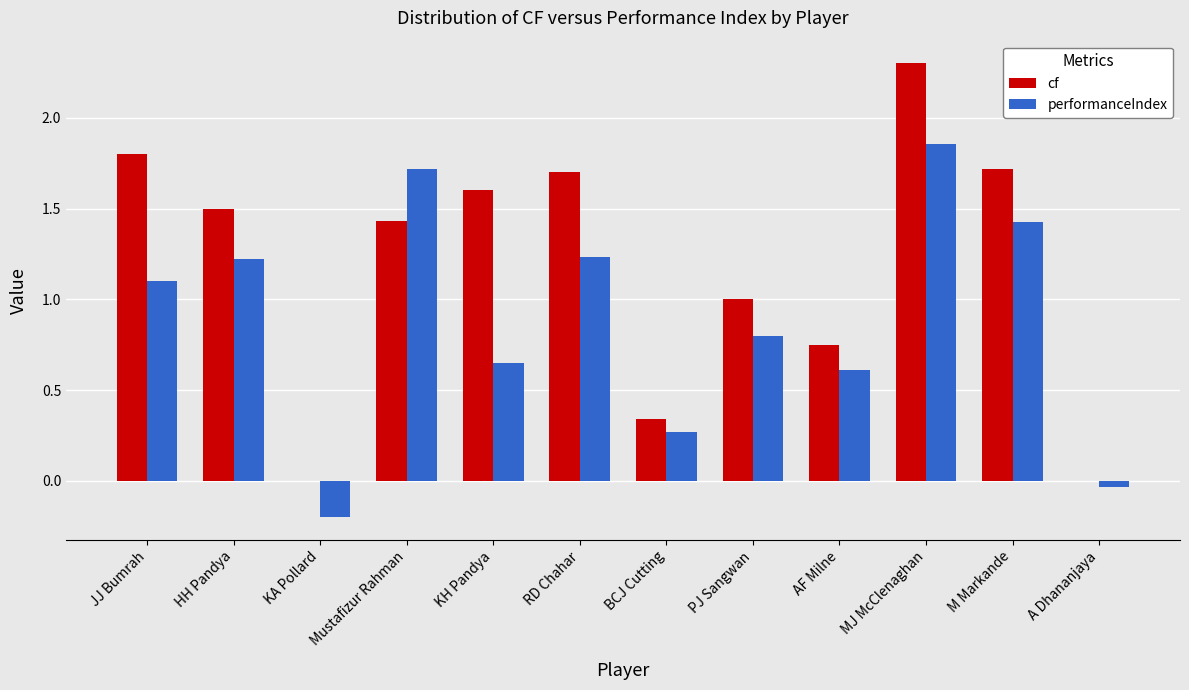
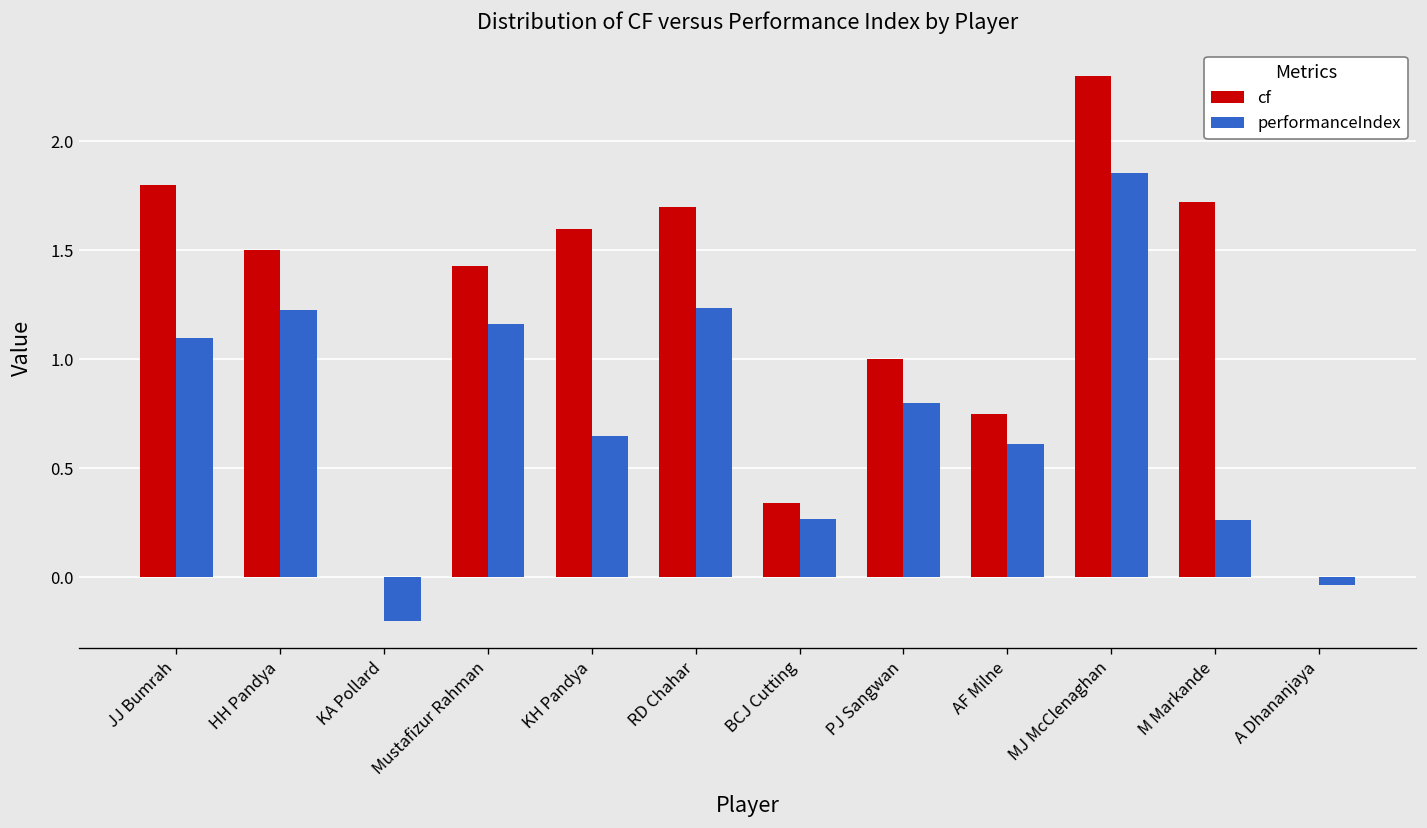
  {
    "cf": {
      "JJ Bumrah": 1.80,
      "HH Pandya": 1.50,
      "KA Pollard": 0.00,
      "Mustafizur Rahman": 1.43,
      "KH Pandya": 1.60,
      "RD Chahar": 1.70,
      "BCJ Cutting": 0.34,
      "PJ Sangwan": 1.00,
      "AF Milne": 0.75,
      "MJ McClenaghan": 2.30,
      "M Markande": 1.72,
      "A Dhananjaya": 0.00
    },
    "performanceIndex": {
      "JJ Bumrah": 1.10,
      "HH Pandya": 1.22,
      "KA Pollard": -0.20,
-     "Mustafizur Rahman": 1.72,
+     "Mustafizur Rahman": 1.16,
      "KH Pandya": 0.65,
      "RD Chahar": 1.23,
      "BCJ Cutting": 0.27,
      "PJ Sangwan": 0.80,
      "AF Milne": 0.61,
      "MJ McClenaghan": 1.85,
-     "M Markande": 1.43,
+     "M Markande": 0.26,
      "A Dhananjaya": -0.04
    }
  }
